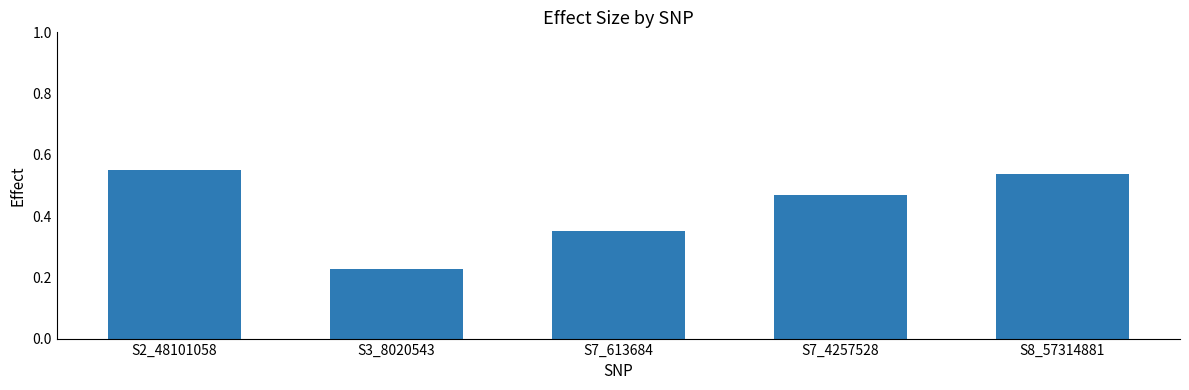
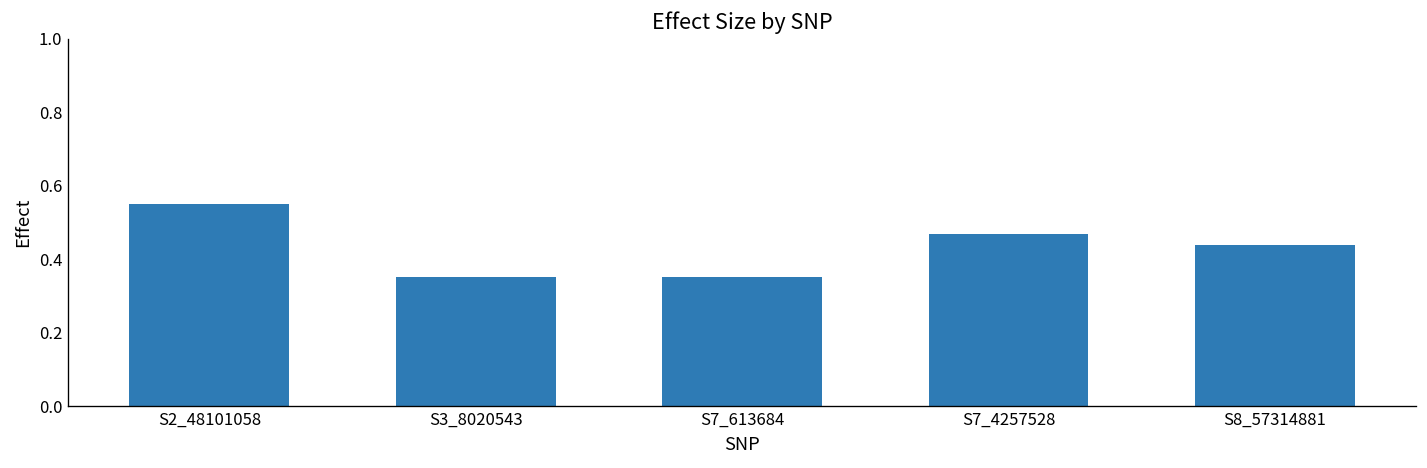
  {
    "S2_48101058": 0.55,
-   "S3_8020543": 0.23,
+   "S3_8020543": 0.35,
    "S7_613684": 0.35,
    "S7_4257528": 0.47,
-   "S8_57314881": 0.54
+   "S8_57314881": 0.44
  }
